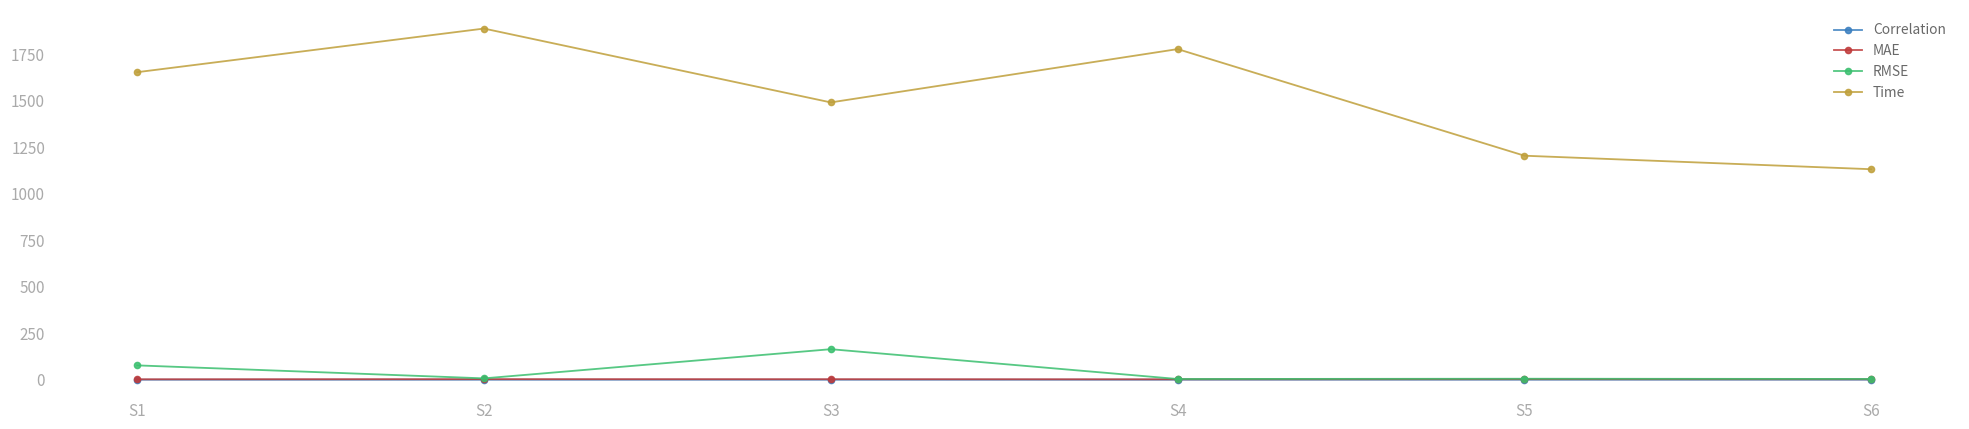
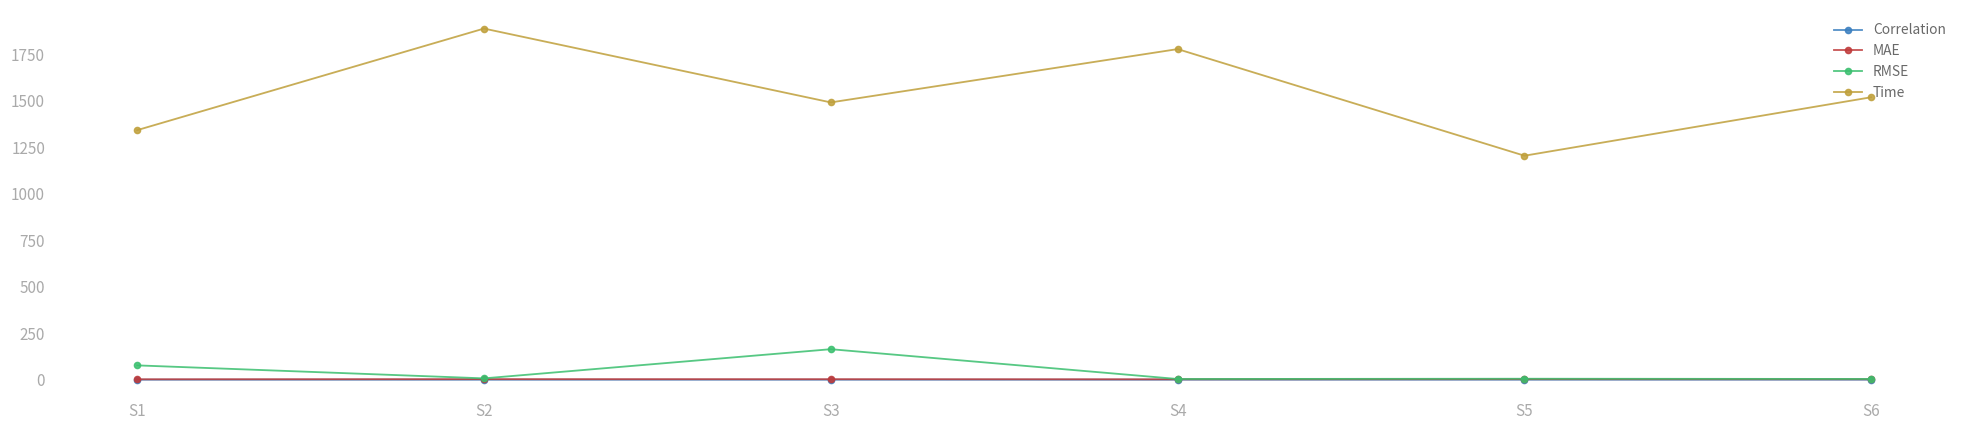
  {
    "MAE": {
      "S1": 0,
      "S3": 0
    },
    "RMSE": {
      "S1": 80,
      "S3": 160
    },
    "Time": {
-     "S1": 1650,
+     "S1": 1340,
      "S2": 1890,
      "S3": 1490,
      "S4": 1780,
      "S5": 1200,
-     "S6": 1130
+     "S6": 1520
    }
  }
